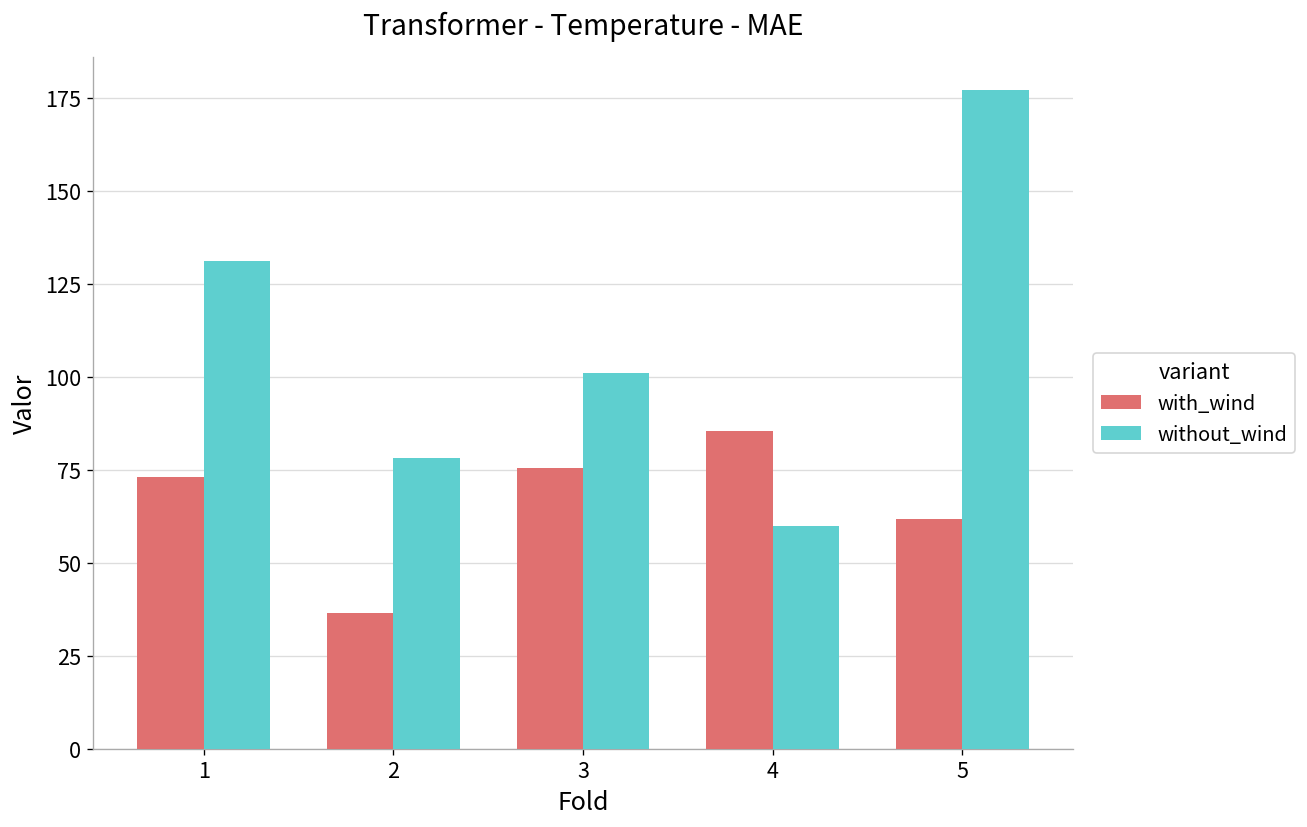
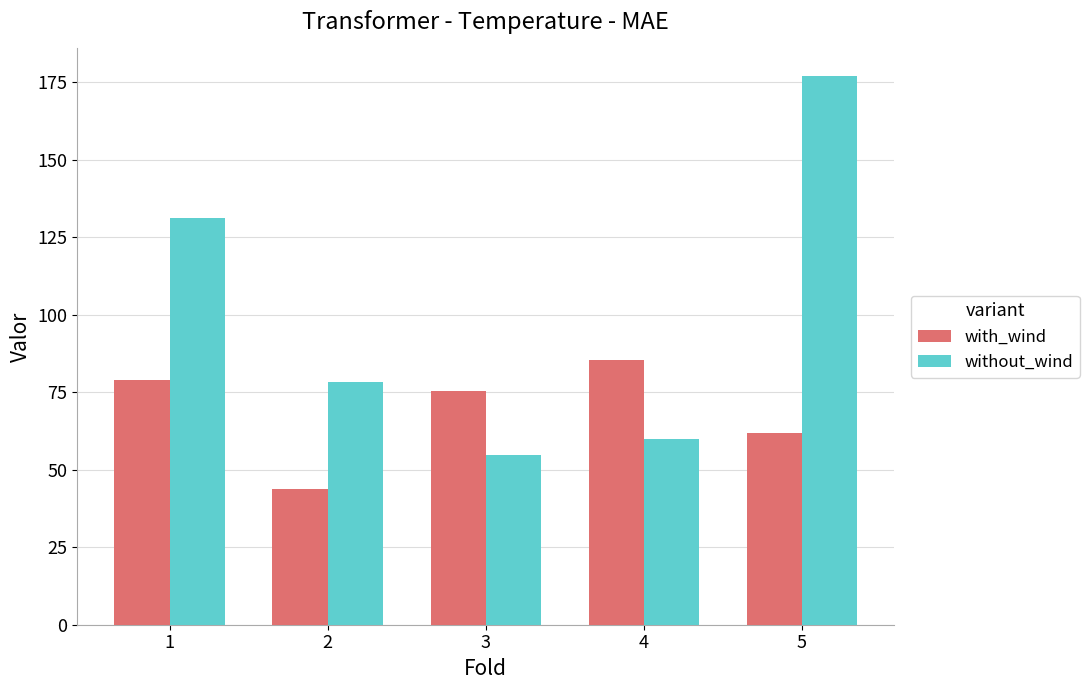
  {
    "with_wind": {
-     "1": 73,
-     "2": 37,
+     "1": 79,
+     "2": 44,
      "3": 76,
      "4": 85,
      "5": 62
    },
    "without_wind": {
      "1": 131,
      "2": 78,
-     "3": 101,
+     "3": 55,
      "4": 60,
      "5": 177
    }
  }
